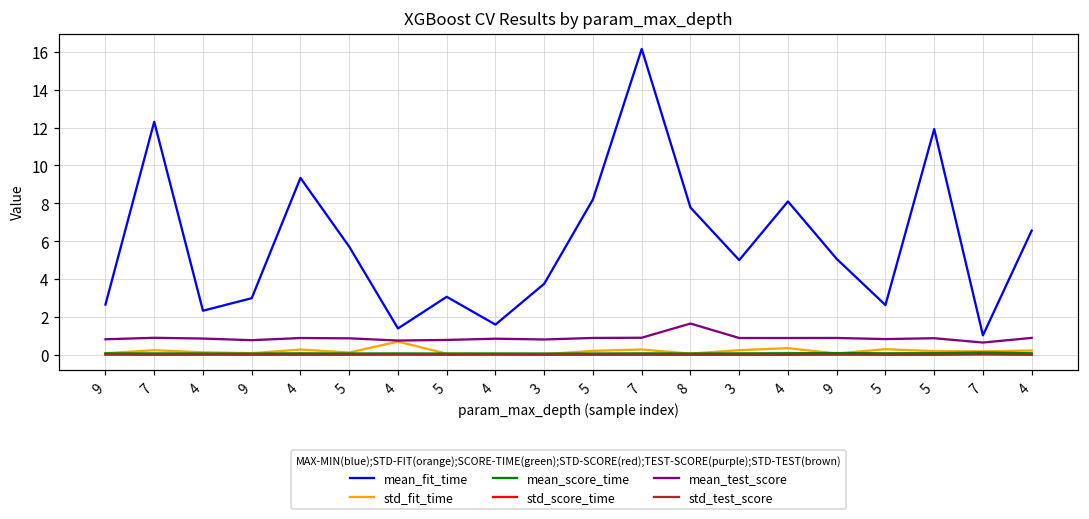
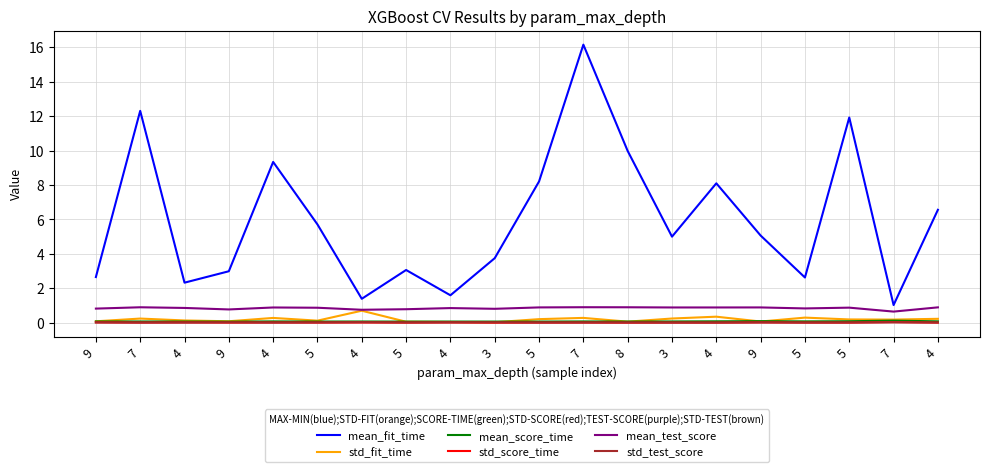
  {
    "mean_fit_time": {
-     "8": 7.8
+     "8": 10.0
    },
    "mean_test_score": {
-     "8": 1.7
+     "8": 0.9
    }
  }
